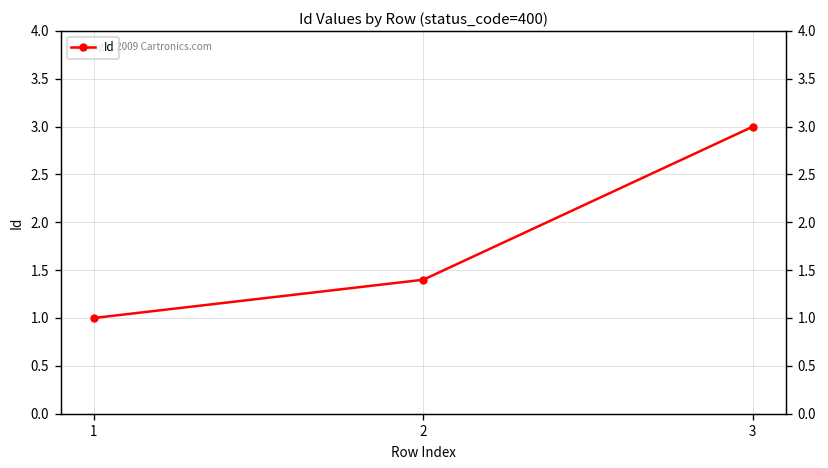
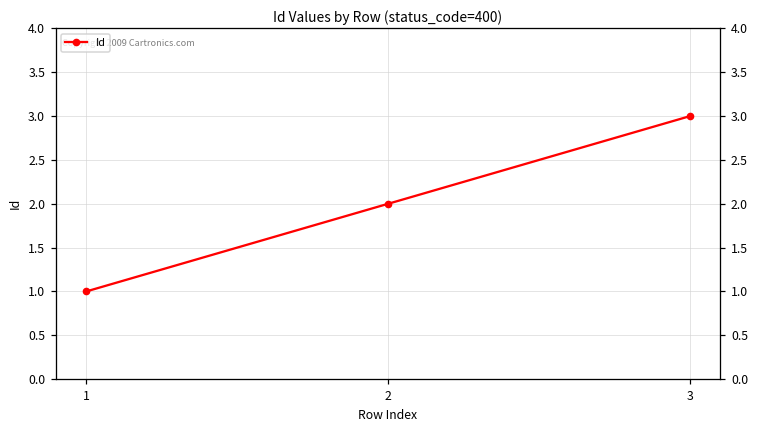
  {
    "1": 1.0,
-   "2": 1.4,
+   "2": 2.0,
    "3": 3.0
  }
